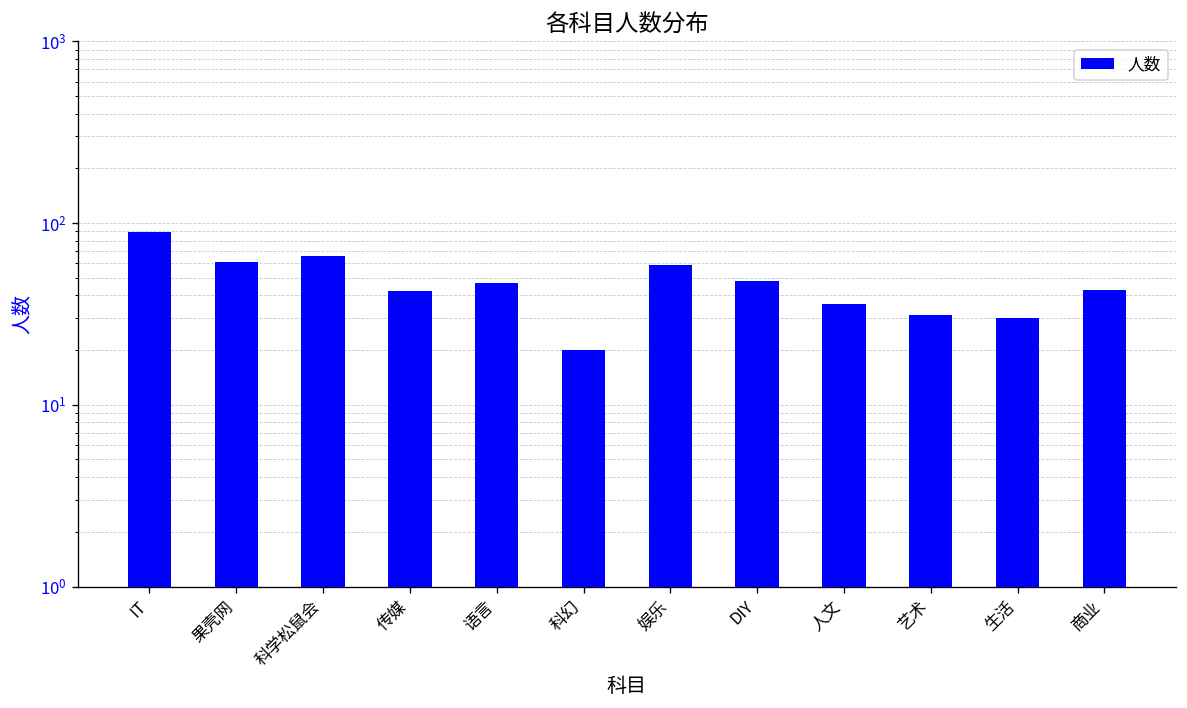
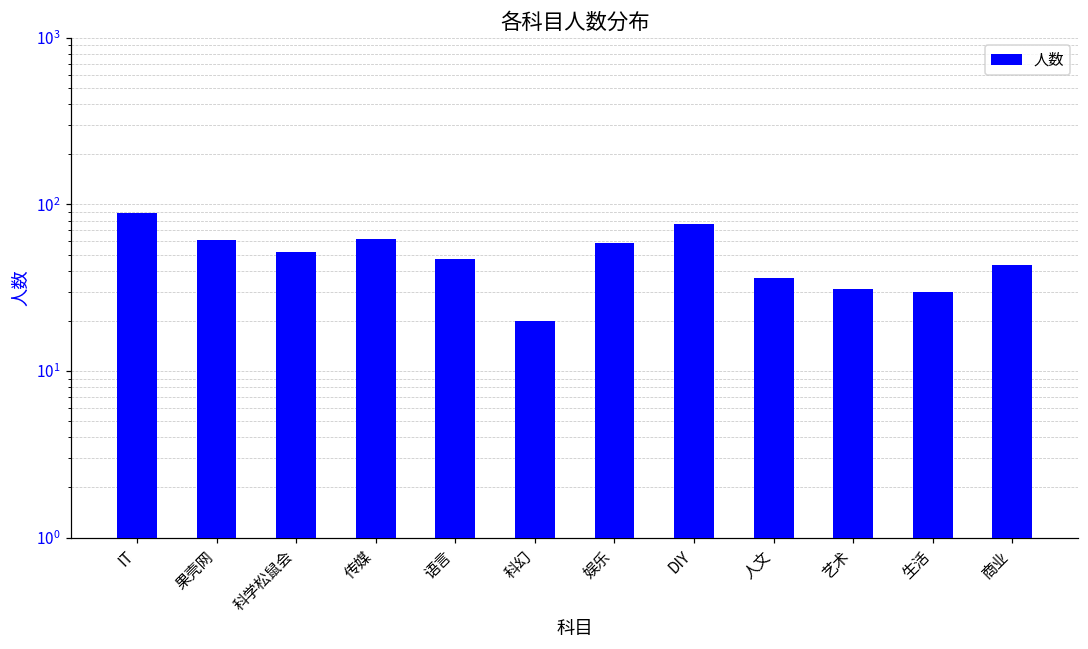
  {
    "IT": 90,
    "果壳网": 61,
-   "科学松鼠会": 70,
-   "传媒": 42,
+   "科学松鼠会": 52,
+   "传媒": 62,
    "语言": 47,
    "科幻": 20,
    "娱乐": 59,
-   "DIY": 48,
+   "DIY": 80,
    "人文": 36,
    "艺术": 31,
    "生活": 30,
    "商业": 43
  }
